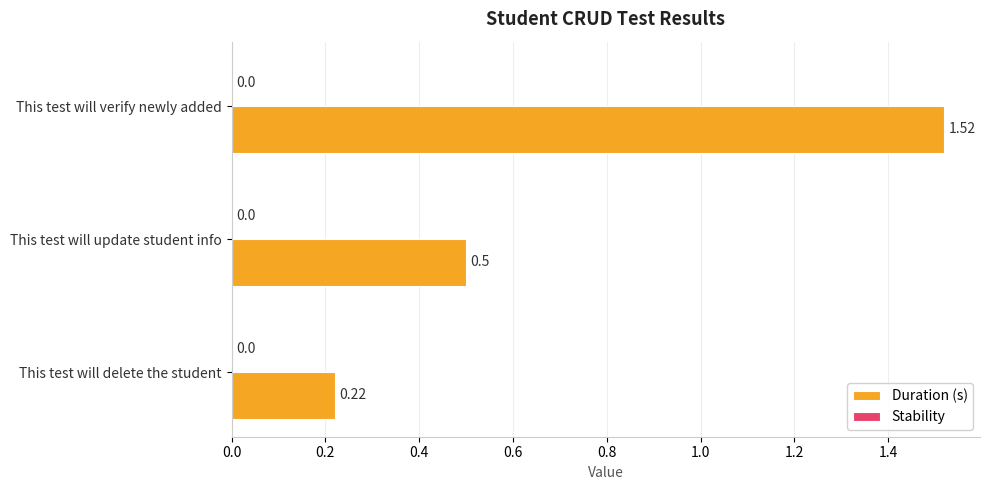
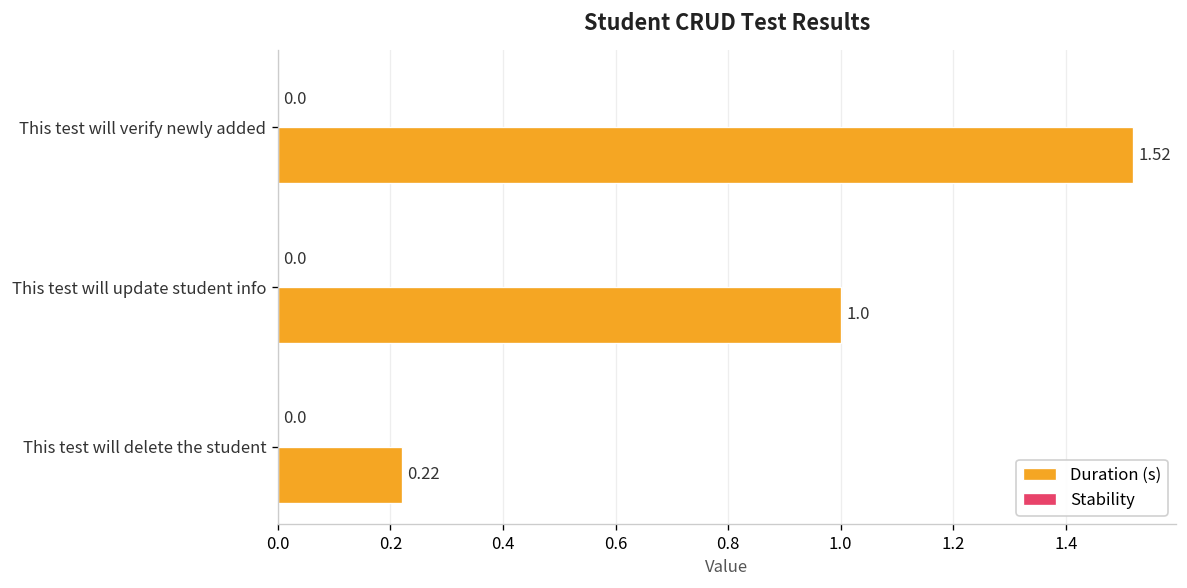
  {
    "Duration (s)": {
      "This test will verify newly added": 1.52,
-     "This test will update student info": 0.5,
+     "This test will update student info": 1.0,
      "This test will delete the student": 0.22
    },
    "Stability": {
      "This test will verify newly added": 0.0,
      "This test will update student info": 0.0,
      "This test will delete the student": 0.0
    }
  }
